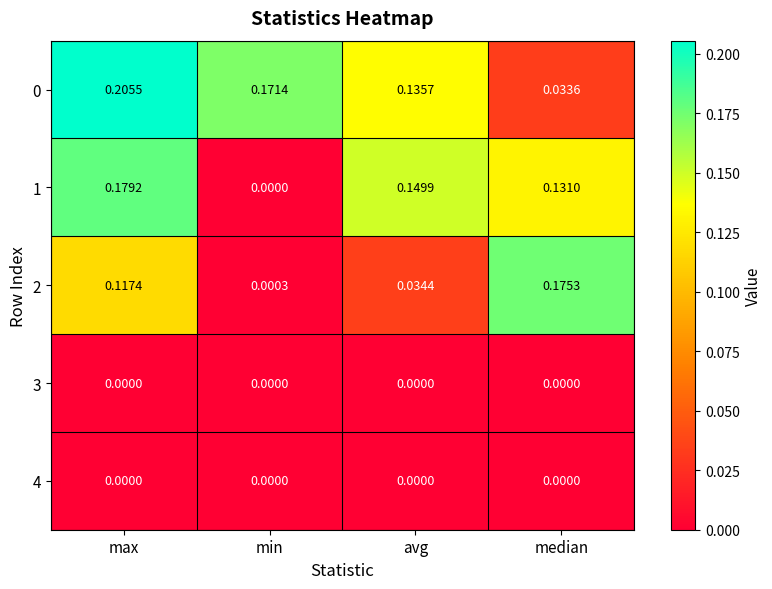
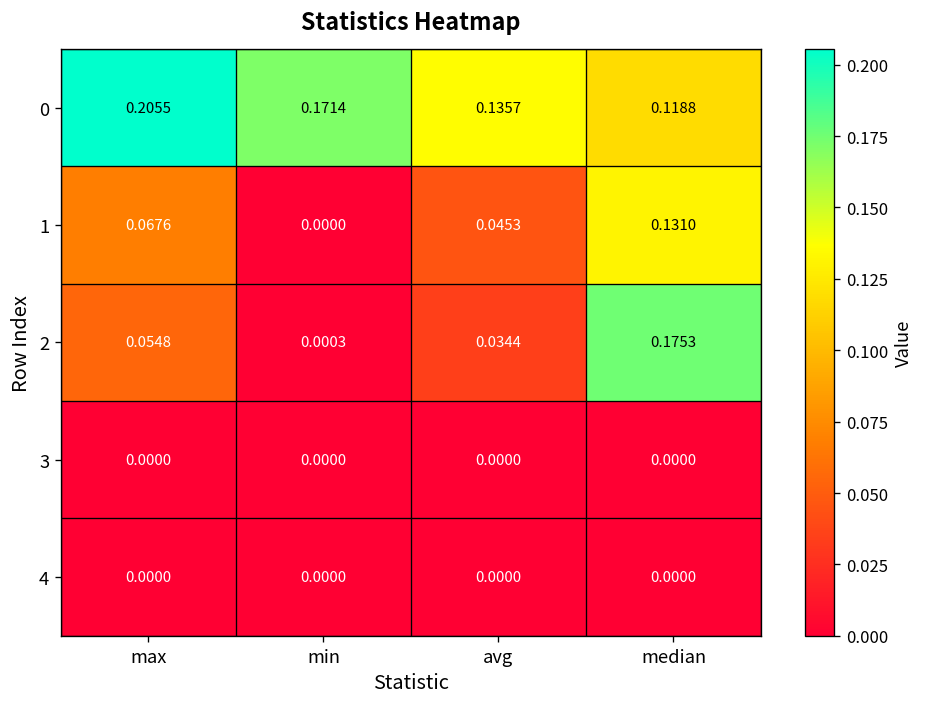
  {
    "0": {
      "max": 0.2055,
      "min": 0.1714,
      "avg": 0.1357,
-     "median": 0.0336
+     "median": 0.1188
    },
    "1": {
-     "max": 0.1792,
+     "max": 0.0676,
      "min": 0.0000,
-     "avg": 0.1499,
+     "avg": 0.0453,
      "median": 0.1310
    },
    "2": {
-     "max": 0.1174,
+     "max": 0.0548,
      "min": 0.0003,
      "avg": 0.0344,
      "median": 0.1753
    },
    "3": {
      "max": 0.0000,
      "min": 0.0000,
      "avg": 0.0000,
      "median": 0.0000
    },
    "4": {
      "max": 0.0000,
      "min": 0.0000,
      "avg": 0.0000,
      "median": 0.0000
    }
  }
